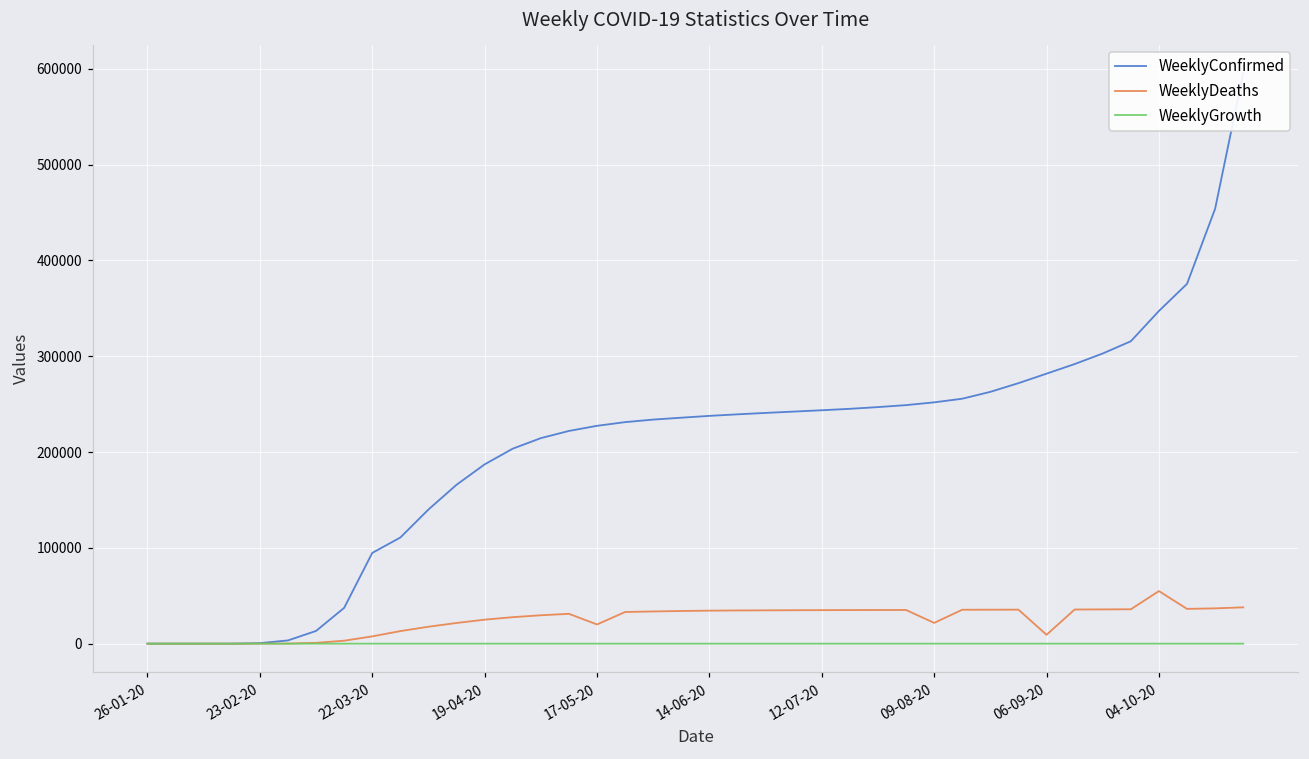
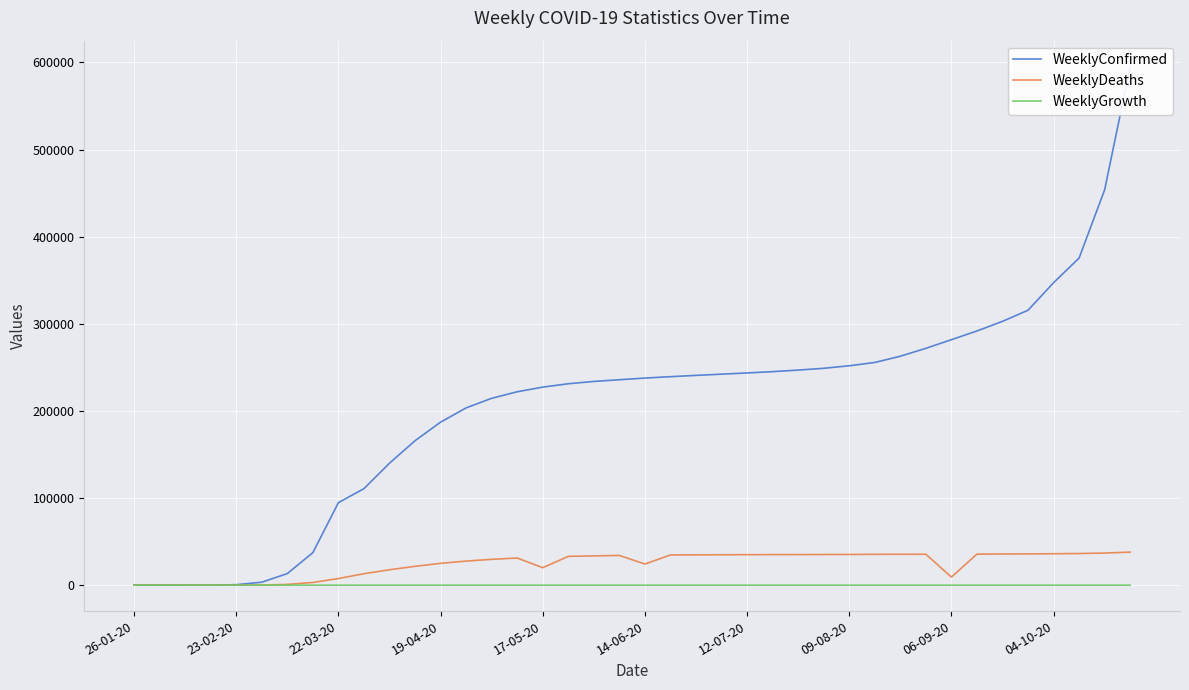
  {
    "WeeklyConfirmed": {
      "22-03-20": 90000,
      "19-04-20": 190000,
      "17-05-20": 230000,
      "14-06-20": 240000,
      "12-07-20": 240000,
      "09-08-20": 250000,
      "06-09-20": 280000,
      "04-10-20": 350000
    },
    "WeeklyDeaths": {
      "22-03-20": 10000,
      "19-04-20": 30000,
      "17-05-20": 20000,
-     "14-06-20": 30000,
+     "14-06-20": 20000,
      "12-07-20": 30000,
-     "09-08-20": 20000,
+     "09-08-20": 40000,
      "06-09-20": 10000,
-     "04-10-20": 50000
+     "04-10-20": 40000
    },
    "WeeklyGrowth": {
      "22-03-20": 0,
      "19-04-20": 0,
      "17-05-20": 0,
      "14-06-20": 0,
      "12-07-20": 0,
      "09-08-20": 0,
      "06-09-20": 0,
      "04-10-20": 0
    }
  }
